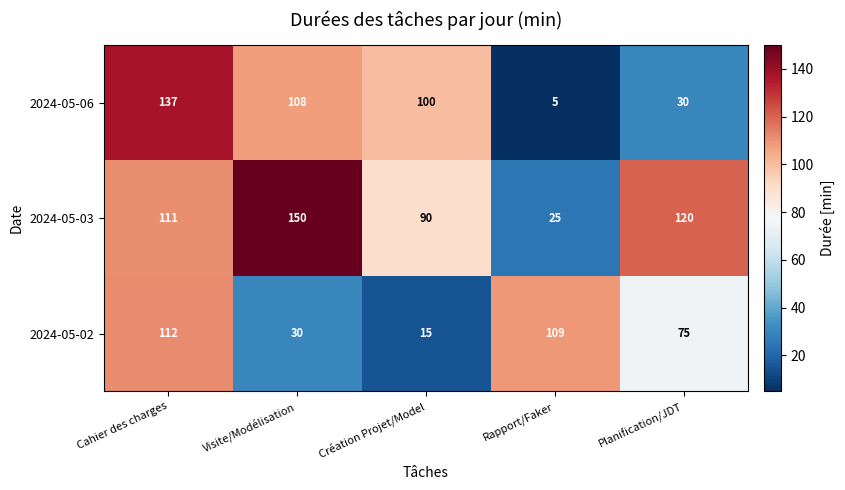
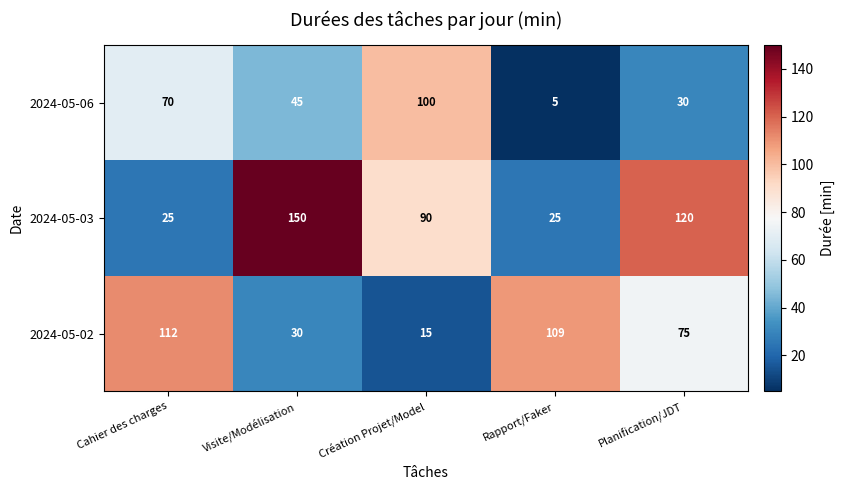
  {
    "2024-05-06": {
-     "Cahier des charges": 137,
-     "Visite/Modélisation": 108,
+     "Cahier des charges": 70,
+     "Visite/Modélisation": 45,
      "Création Projet/Model": 100,
      "Rapport/Faker": 5,
      "Planification/JDT": 30
    },
    "2024-05-03": {
-     "Cahier des charges": 111,
+     "Cahier des charges": 25,
      "Visite/Modélisation": 150,
      "Création Projet/Model": 90,
      "Rapport/Faker": 25,
      "Planification/JDT": 120
    },
    "2024-05-02": {
      "Cahier des charges": 112,
      "Visite/Modélisation": 30,
      "Création Projet/Model": 15,
      "Rapport/Faker": 109,
      "Planification/JDT": 75
    }
  }
